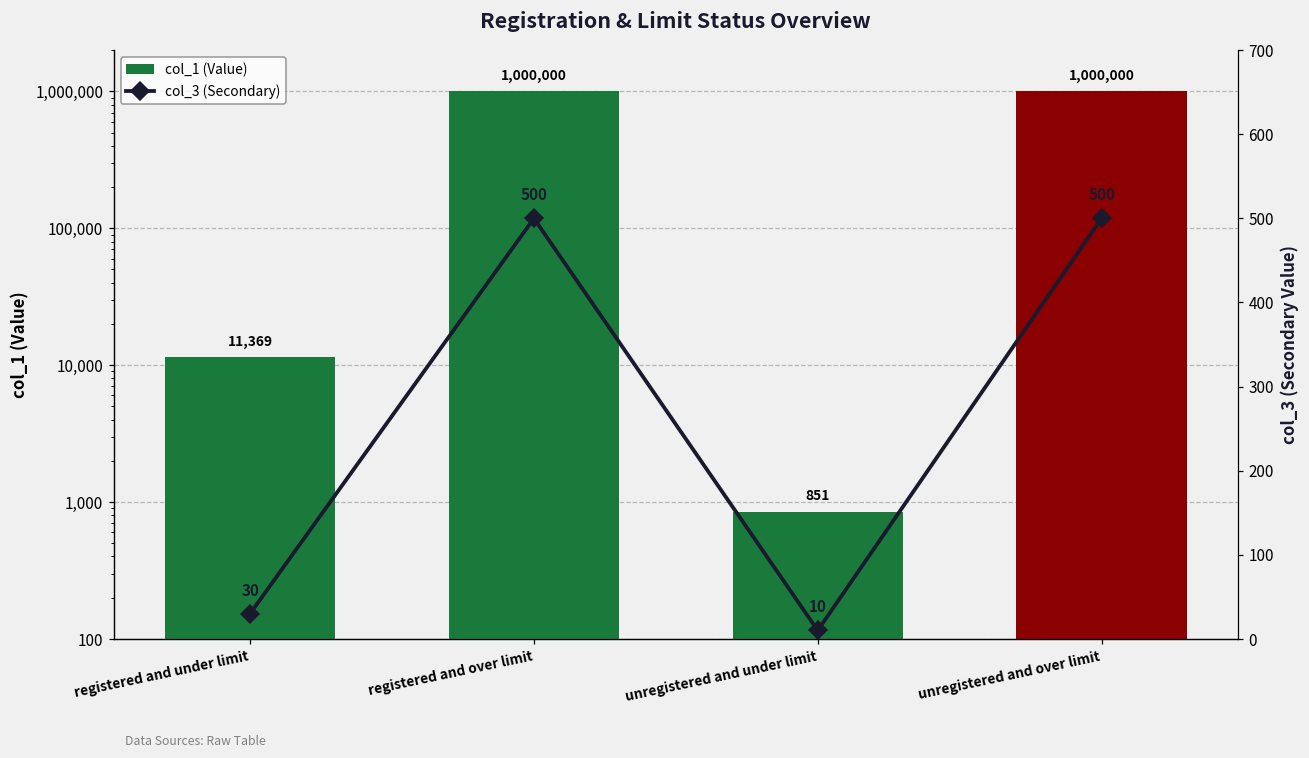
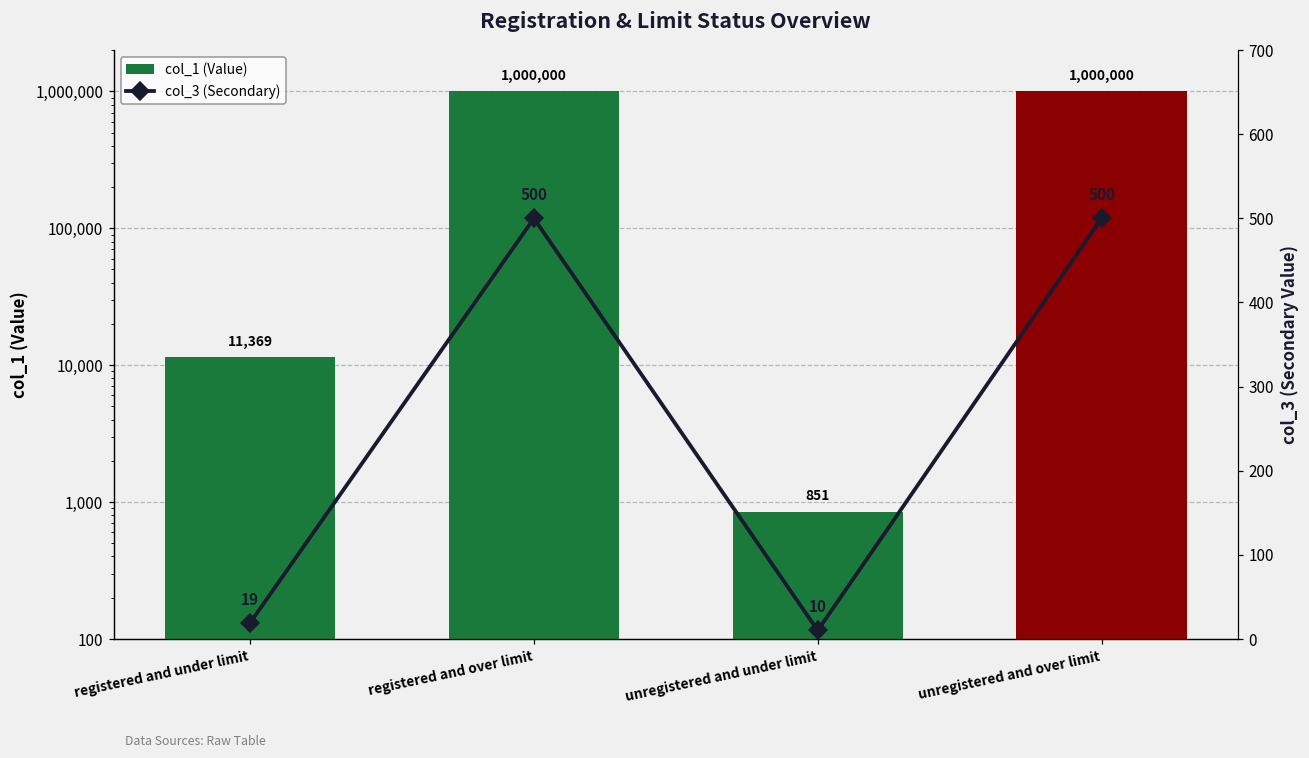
  {
    "col_1 (Value)": {
      "registered and under limit": "11,369",
      "registered and over limit": "1,000,000",
      "unregistered and under limit": "851",
      "unregistered and over limit": "1,000,000"
    },
    "col_3 (Secondary)": {
-     "registered and under limit": "30",
+     "registered and under limit": "19",
      "registered and over limit": "500",
      "unregistered and under limit": "10",
      "unregistered and over limit": "500"
    }
  }
